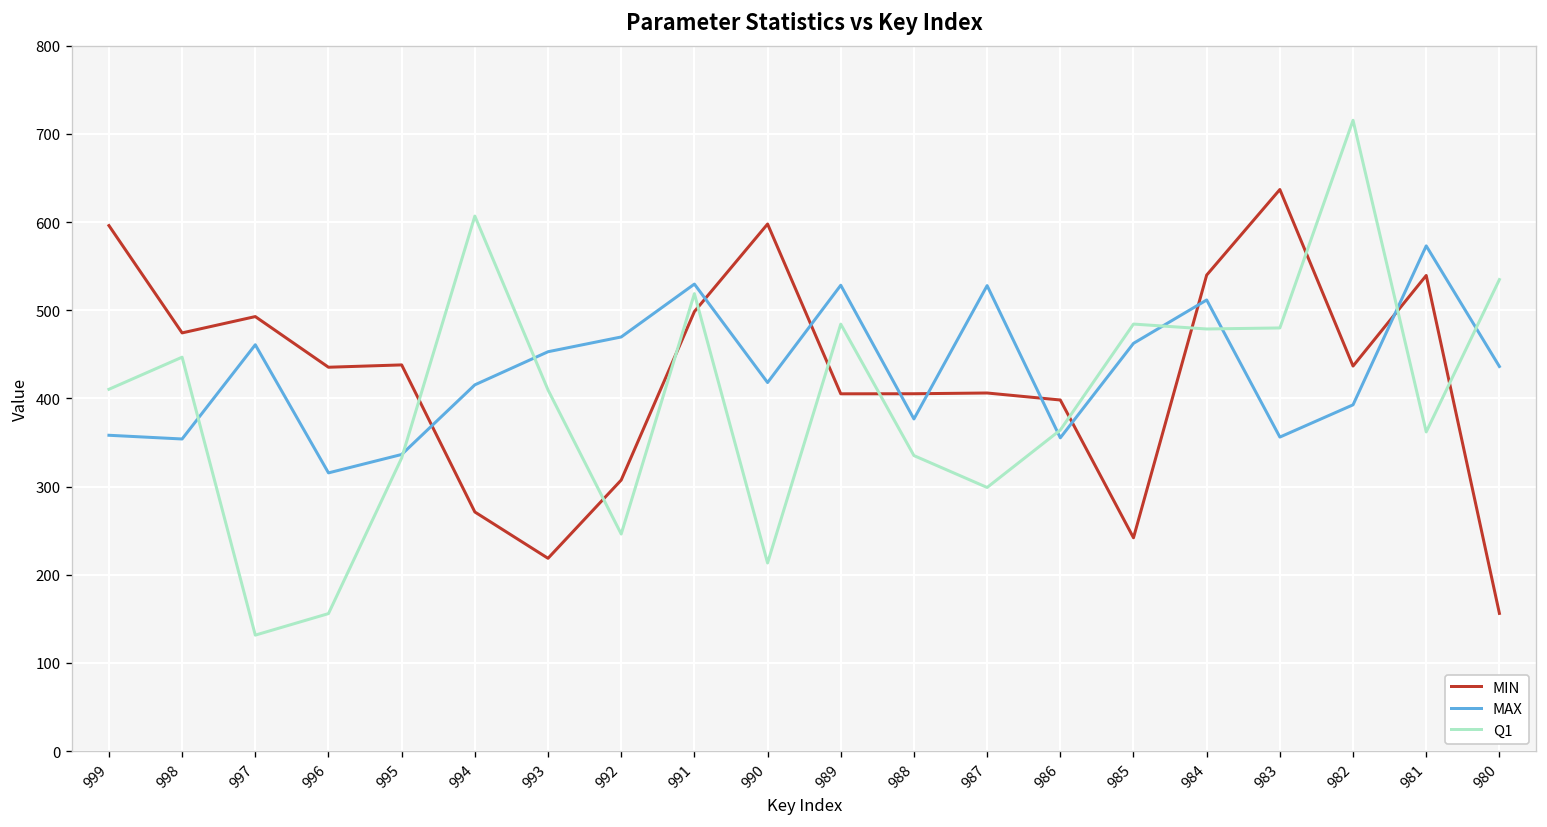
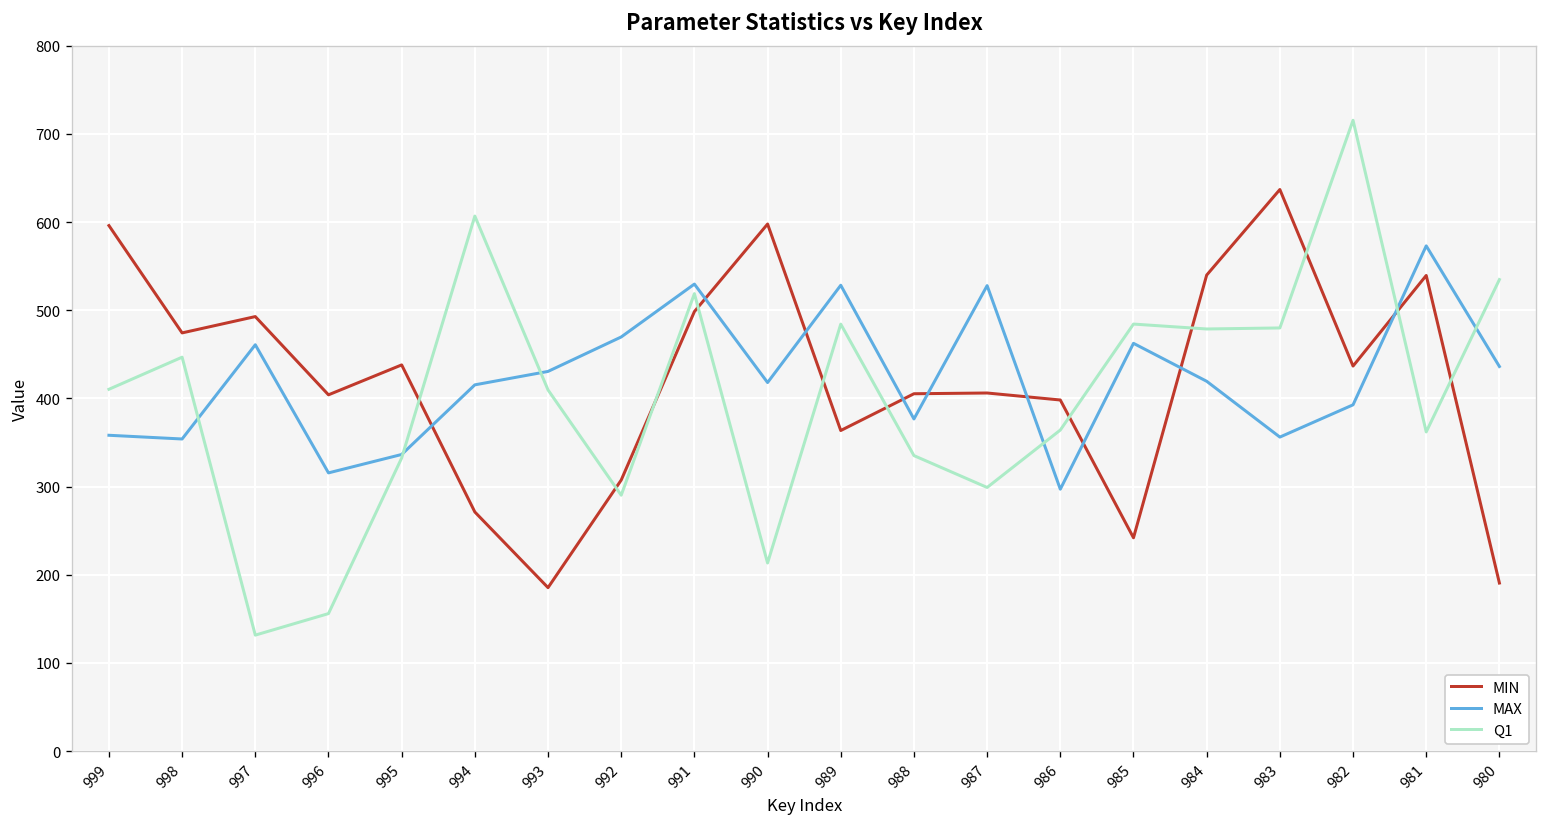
  {
    "MIN": {
      "999": 600,
      "998": 470,
      "997": 490,
-     "996": 440,
+     "996": 400,
      "995": 440,
      "994": 270,
-     "993": 220,
+     "993": 190,
      "992": 310,
      "991": 500,
      "990": 600,
-     "989": 410,
+     "989": 360,
      "988": 410,
      "987": 410,
      "986": 400,
      "985": 240,
      "984": 540,
      "983": 640,
      "982": 440,
      "981": 540,
-     "980": 160
+     "980": 190
    },
    "MAX": {
      "999": 360,
      "998": 350,
      "997": 460,
      "996": 320,
      "995": 340,
      "994": 420,
-     "993": 450,
+     "993": 430,
      "992": 470,
      "991": 530,
      "990": 420,
      "989": 530,
      "988": 380,
      "987": 530,
-     "986": 360,
+     "986": 300,
      "985": 460,
-     "984": 510,
+     "984": 420,
      "983": 360,
      "982": 390,
      "981": 570,
      "980": 440
    },
    "Q1": {
      "999": 410,
      "998": 450,
      "997": 130,
      "996": 160,
      "995": 330,
      "994": 610,
      "993": 410,
-     "992": 250,
+     "992": 290,
      "991": 520,
      "990": 210,
      "989": 480,
      "988": 340,
      "987": 300,
      "986": 360,
      "985": 480,
      "984": 480,
      "983": 480,
      "982": 720,
      "981": 360,
      "980": 530
    }
  }
